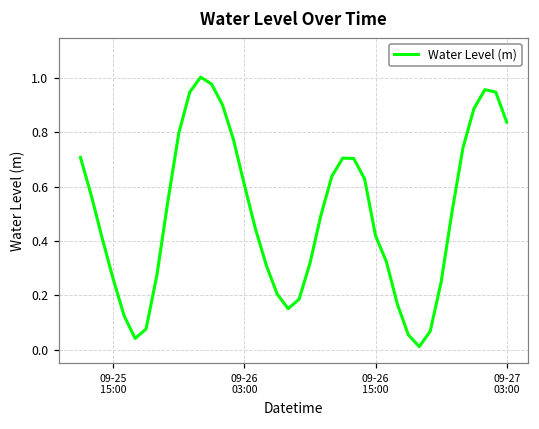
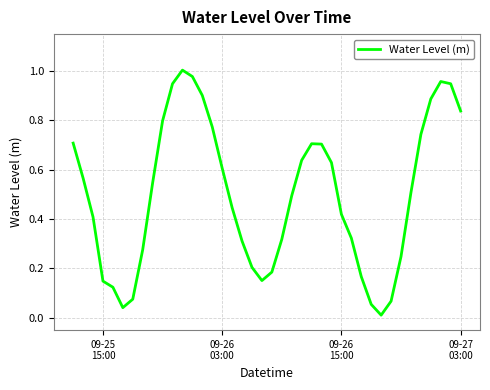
  {
-   "09-25 15:00": 0.26,
+   "09-25 15:00": 0.15,
    "09-26 03:00": 0.61,
    "09-26 15:00": 0.42,
    "09-27 03:00": 0.84
  }
